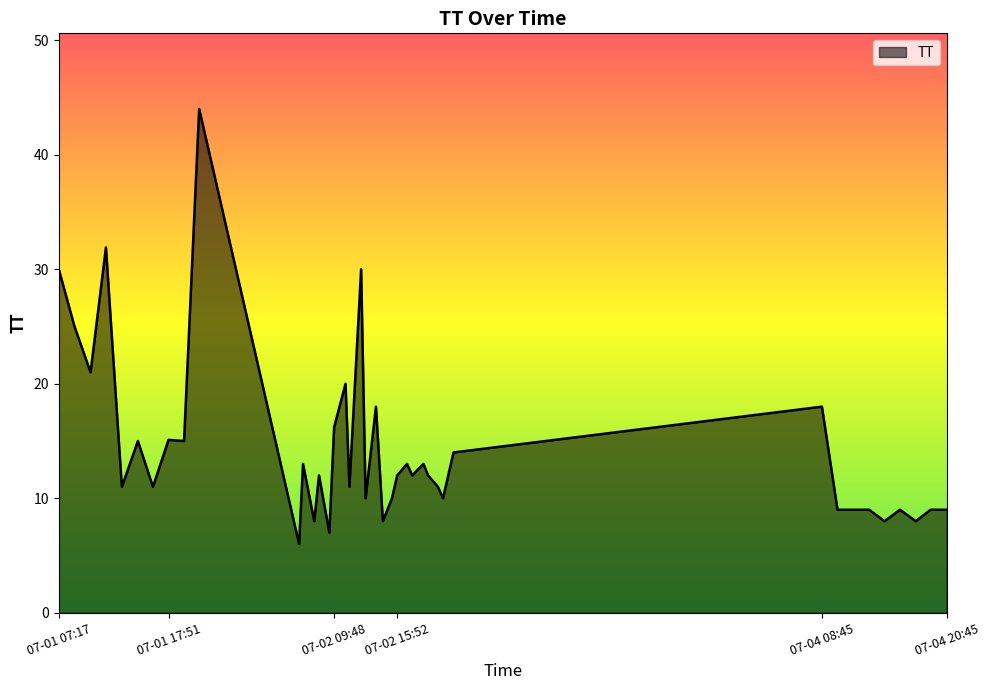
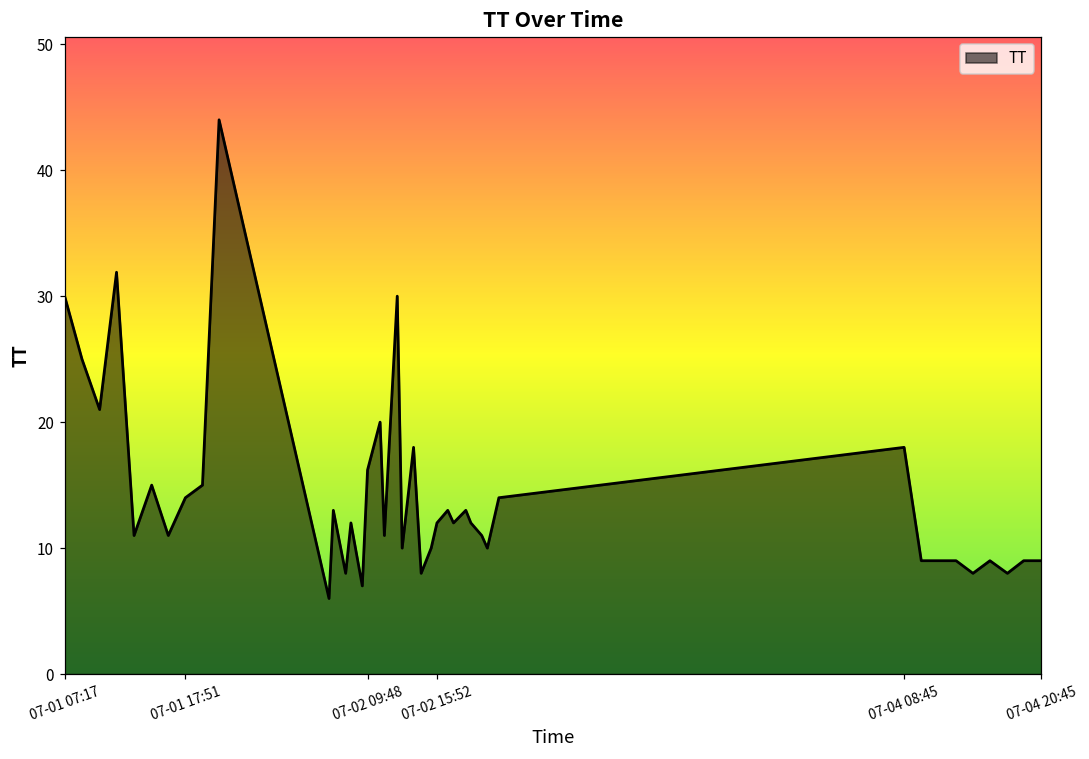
  {
    "07-01 07:17": 30.0,
-   "07-01 17:51": 15.1,
+   "07-01 17:51": 14.0,
    "07-02 09:48": 16.2,
    "07-02 15:52": 12.0,
    "07-04 08:45": 18.0,
    "07-04 20:45": 9.0
  }
